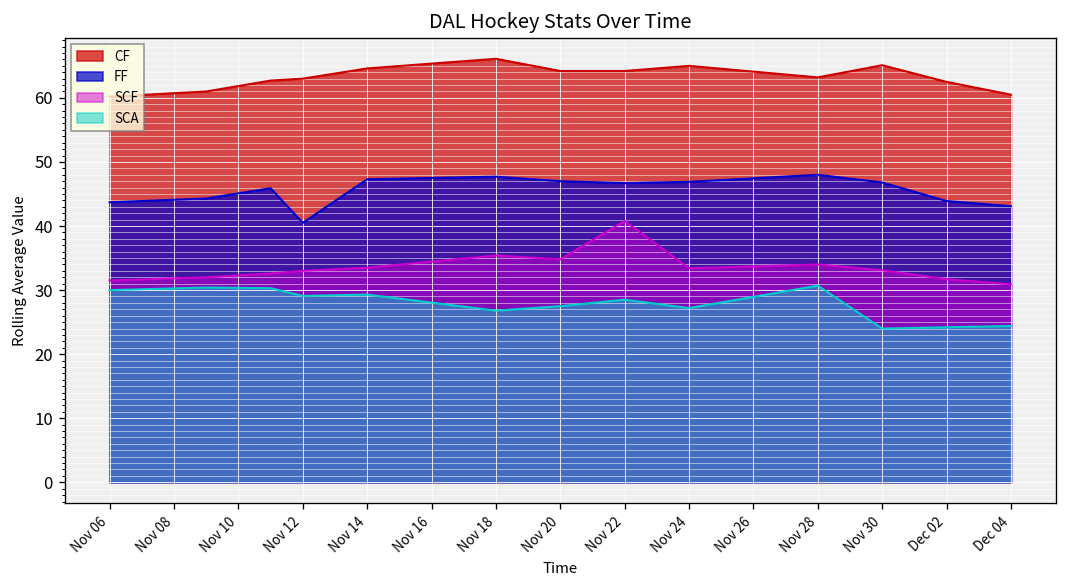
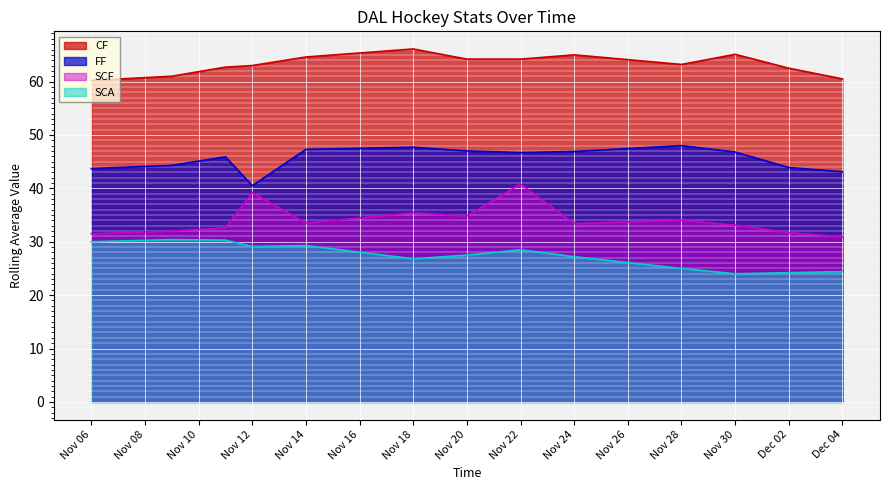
  {
    "CF": {
      "Nov 12": 63,
      "Nov 14": 65,
      "Nov 18": 66,
      "Nov 20": 64,
      "Nov 22": 64,
      "Nov 24": 65,
      "Nov 28": 63,
      "Nov 30": 65,
      "Dec 02": 63,
      "Dec 04": 61
    },
    "FF": {
      "Nov 06": 44,
      "Nov 12": 41,
      "Nov 14": 47,
      "Nov 18": 48,
      "Nov 20": 47,
      "Nov 22": 47,
      "Nov 24": 47,
      "Nov 28": 48,
      "Nov 30": 47,
      "Dec 02": 44,
      "Dec 04": 43
    },
    "SCF": {
      "Nov 06": 32,
-     "Nov 12": 33,
+     "Nov 12": 39,
      "Nov 14": 34,
      "Nov 18": 35,
      "Nov 20": 35,
      "Nov 22": 41,
      "Nov 24": 33,
      "Nov 28": 34,
      "Nov 30": 33,
      "Dec 02": 32,
      "Dec 04": 31
    },
    "SCA": {
      "Nov 06": 30,
      "Nov 12": 29,
      "Nov 14": 29,
      "Nov 18": 27,
      "Nov 20": 28,
      "Nov 22": 29,
      "Nov 24": 27,
-     "Nov 28": 31,
+     "Nov 28": 25,
      "Nov 30": 24,
      "Dec 02": 24,
      "Dec 04": 24
    }
  }
